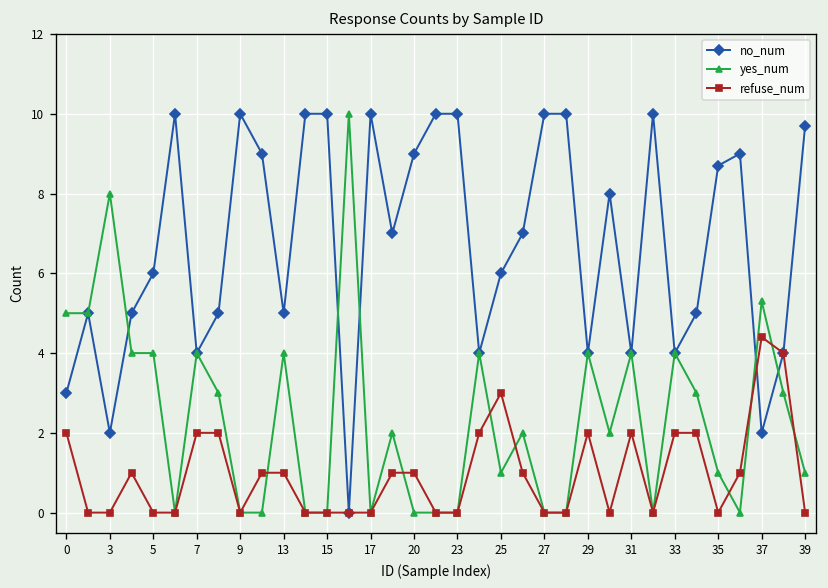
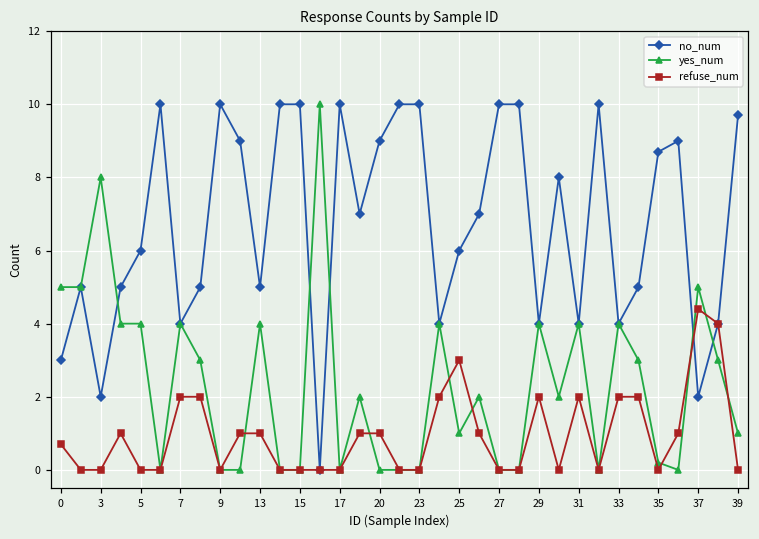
  {
    "no_num": {
      "0": 3.0,
      "20": 9.0,
      "35": 8.7,
      "37": 2.0,
      "39": 9.7
    },
    "yes_num": {
      "0": 5.0,
      "20": 0.0,
-     "35": 1.0,
-     "37": 5.3,
+     "35": 0.2,
+     "37": 5.0,
      "39": 1.0
    },
    "refuse_num": {
-     "0": 2.0,
+     "0": 0.7,
      "20": 1.0,
      "35": 0.0,
      "37": 4.4,
      "39": 0.0
    }
  }
